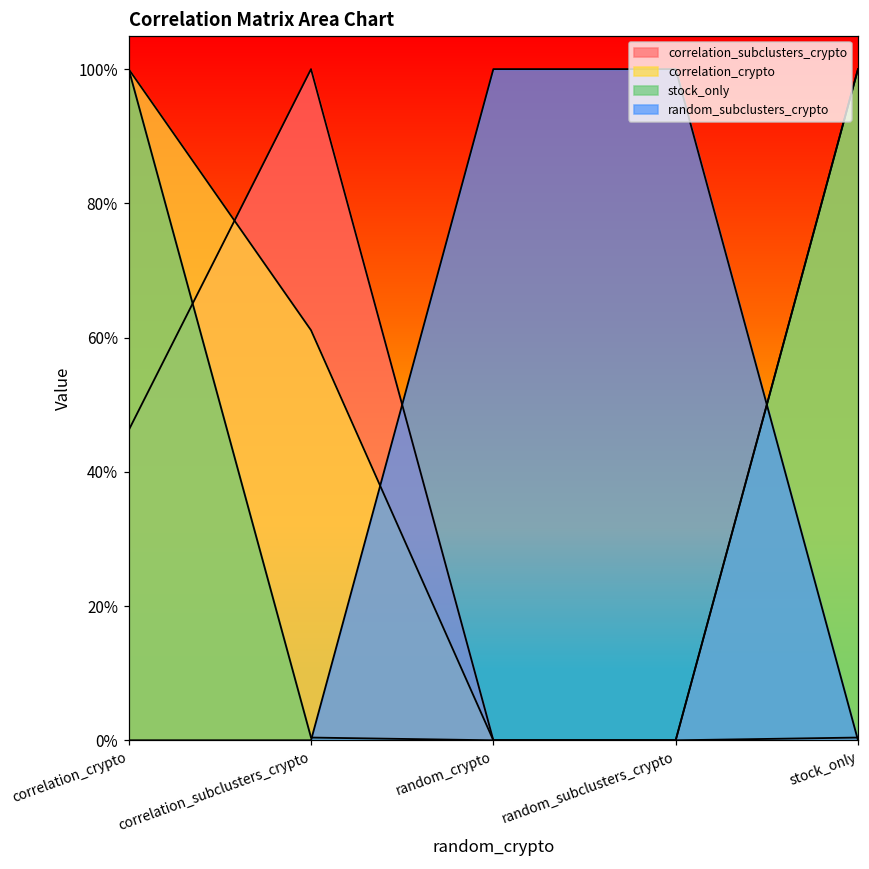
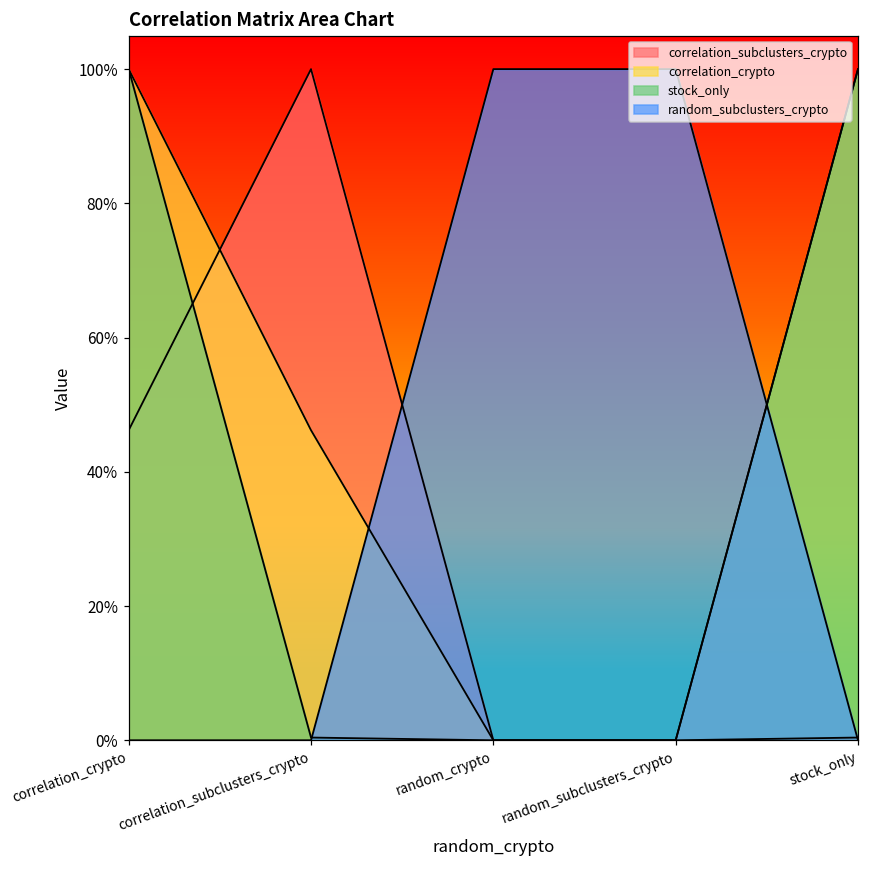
  {
    "correlation_subclusters_crypto": {
      "correlation_crypto": "46%",
      "correlation_subclusters_crypto": "100%"
    },
    "correlation_crypto": {
-     "correlation_subclusters_crypto": "61%"
+     "correlation_subclusters_crypto": "46%"
    },
    "random_subclusters_crypto": {
      "correlation_crypto": "0%",
      "random_crypto": "100%"
    }
  }
